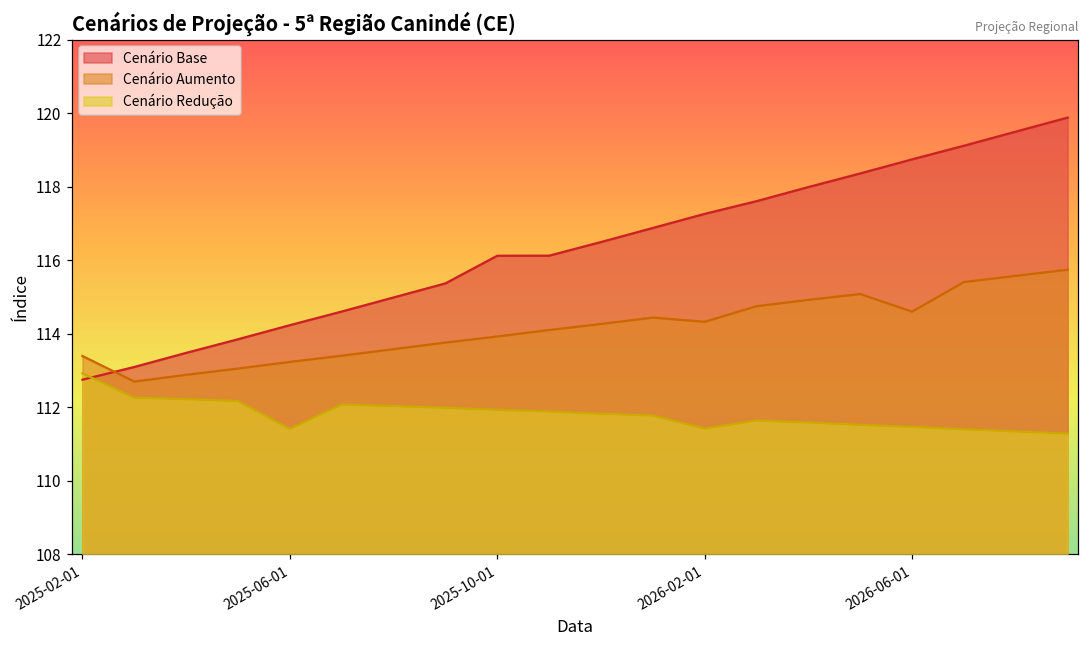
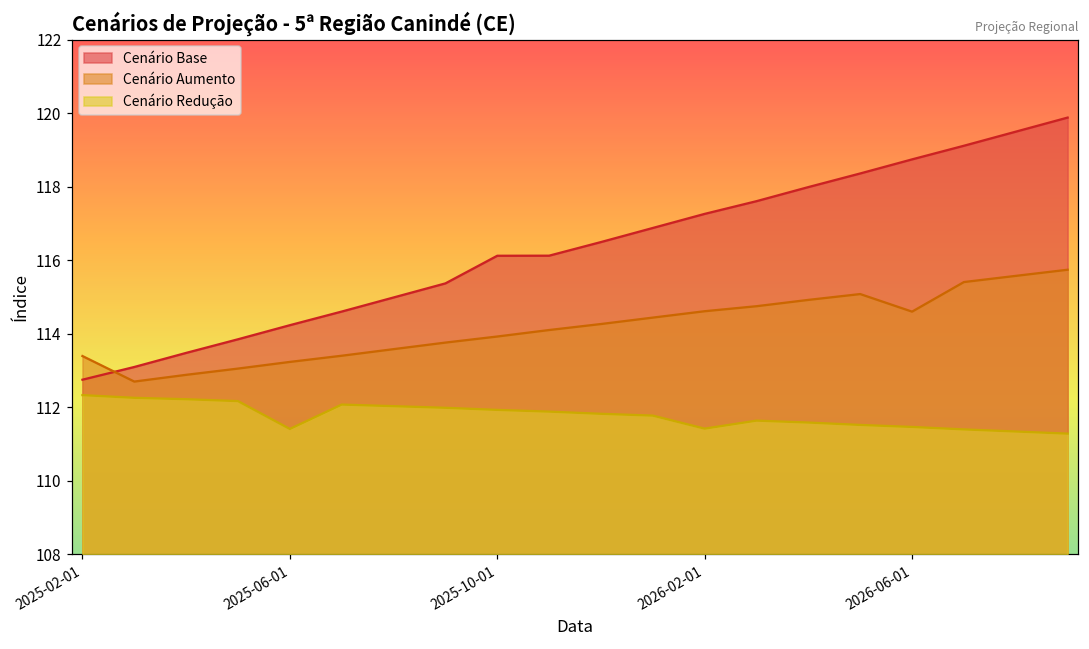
  {
    "Cenário Base": {
      "2025-02-01": 112.8,
      "2025-06-01": 114.2,
      "2025-10-01": 116.1,
      "2026-02-01": 117.3,
      "2026-06-01": 118.7
    },
    "Cenário Aumento": {
      "2025-02-01": 113.4,
      "2025-06-01": 113.2,
      "2025-10-01": 113.9,
-     "2026-02-01": 114.3,
+     "2026-02-01": 114.6,
      "2026-06-01": 114.6
    },
    "Cenário Redução": {
-     "2025-02-01": 112.9,
+     "2025-02-01": 112.3,
      "2025-06-01": 111.4,
      "2025-10-01": 111.9,
      "2026-02-01": 111.4,
      "2026-06-01": 111.5
    }
  }
